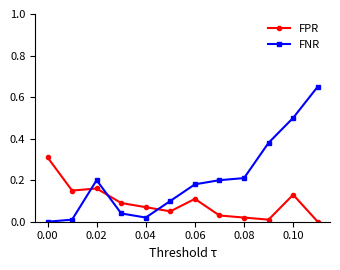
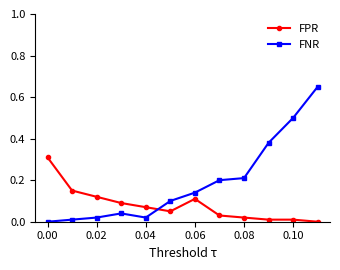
  {
    "FPR": {
      "0.00": 0.31,
-     "0.02": 0.16,
+     "0.02": 0.12,
      "0.04": 0.07,
      "0.06": 0.11,
      "0.08": 0.02,
-     "0.10": 0.13
+     "0.10": 0.01
    },
    "FNR": {
      "0.00": 0.00,
-     "0.02": 0.20,
+     "0.02": 0.02,
      "0.04": 0.02,
-     "0.06": 0.18,
+     "0.06": 0.14,
      "0.08": 0.21,
      "0.10": 0.50
    }
  }
